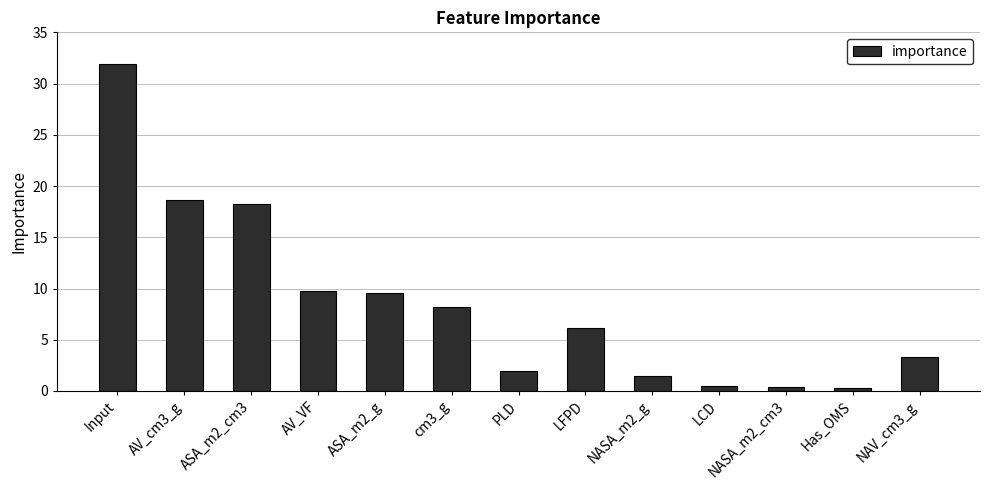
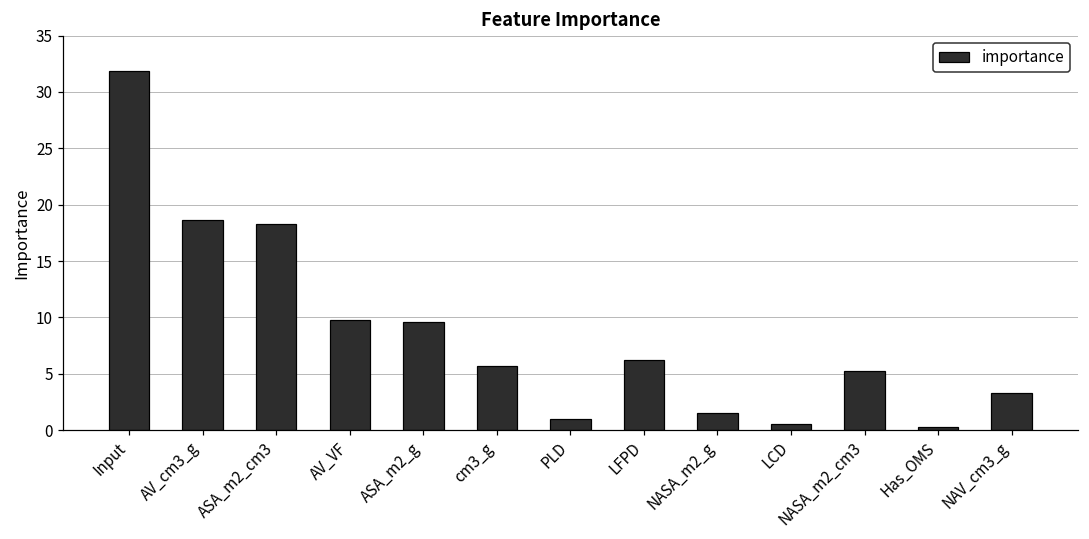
  {
    "Input": 31.9,
    "AV_cm3_g": 18.6,
    "ASA_m2_cm3": 18.3,
    "AV_VF": 9.7,
    "ASA_m2_g": 9.6,
-   "cm3_g": 8.2,
-   "PLD": 2.0,
+   "cm3_g": 5.7,
+   "PLD": 1.0,
    "LFPD": 6.2,
    "NASA_m2_g": 1.5,
    "LCD": 0.5,
-   "NASA_m2_cm3": 0.4,
+   "NASA_m2_cm3": 5.3,
    "Has_OMS": 0.3,
    "NAV_cm3_g": 3.3
  }
